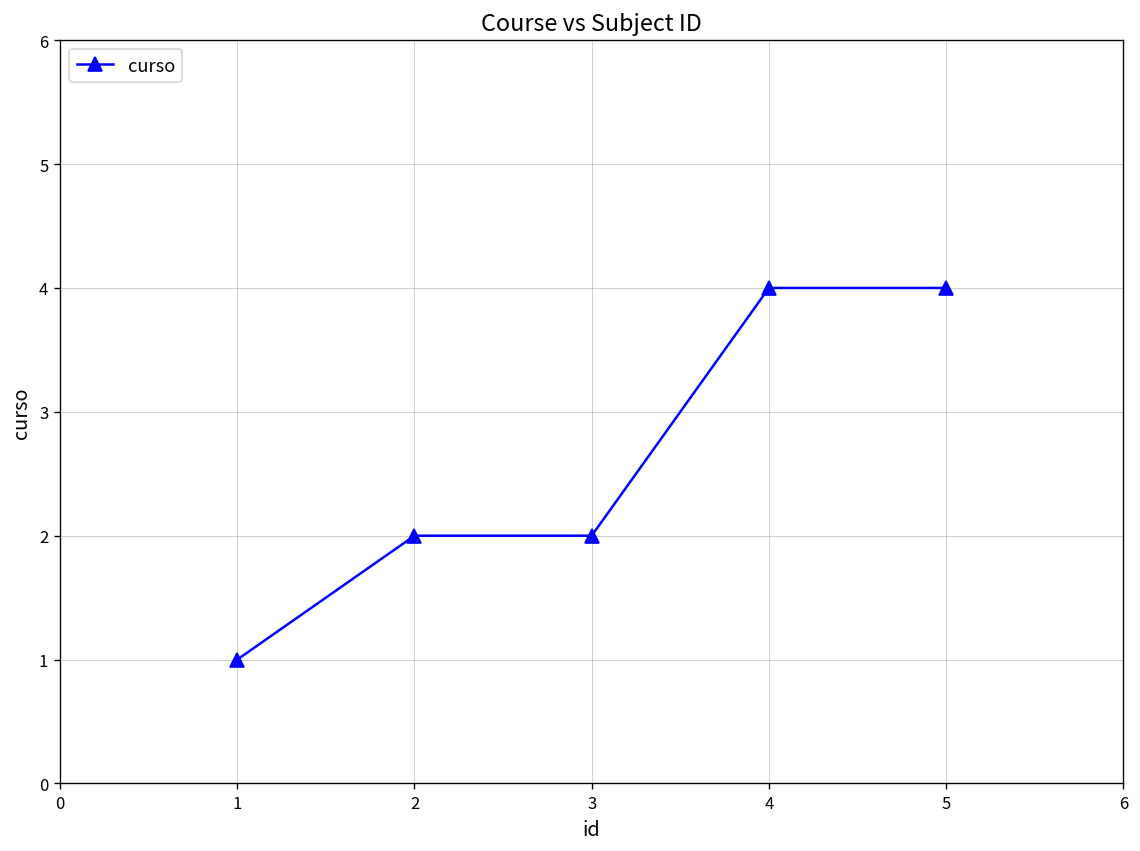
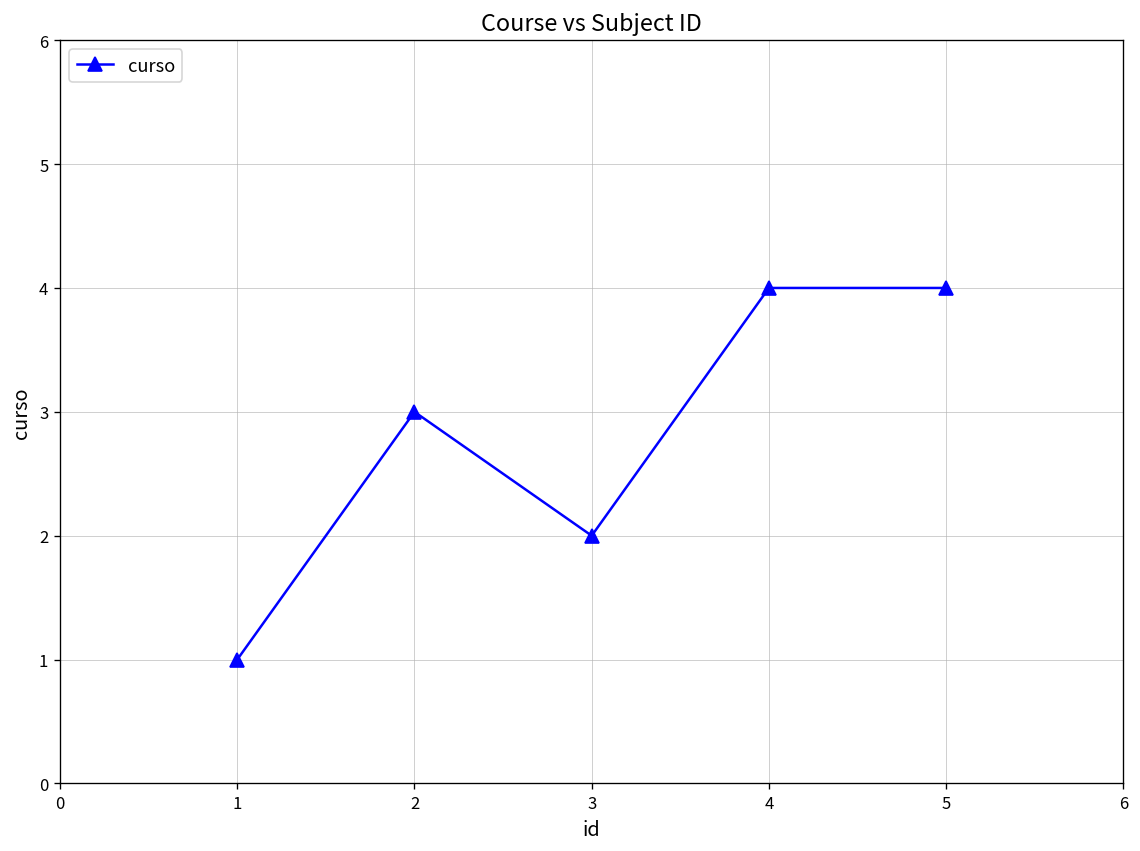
  {
    "1": 1,
-   "2": 2,
+   "2": 3,
    "3": 2,
    "4": 4,
    "5": 4
  }
